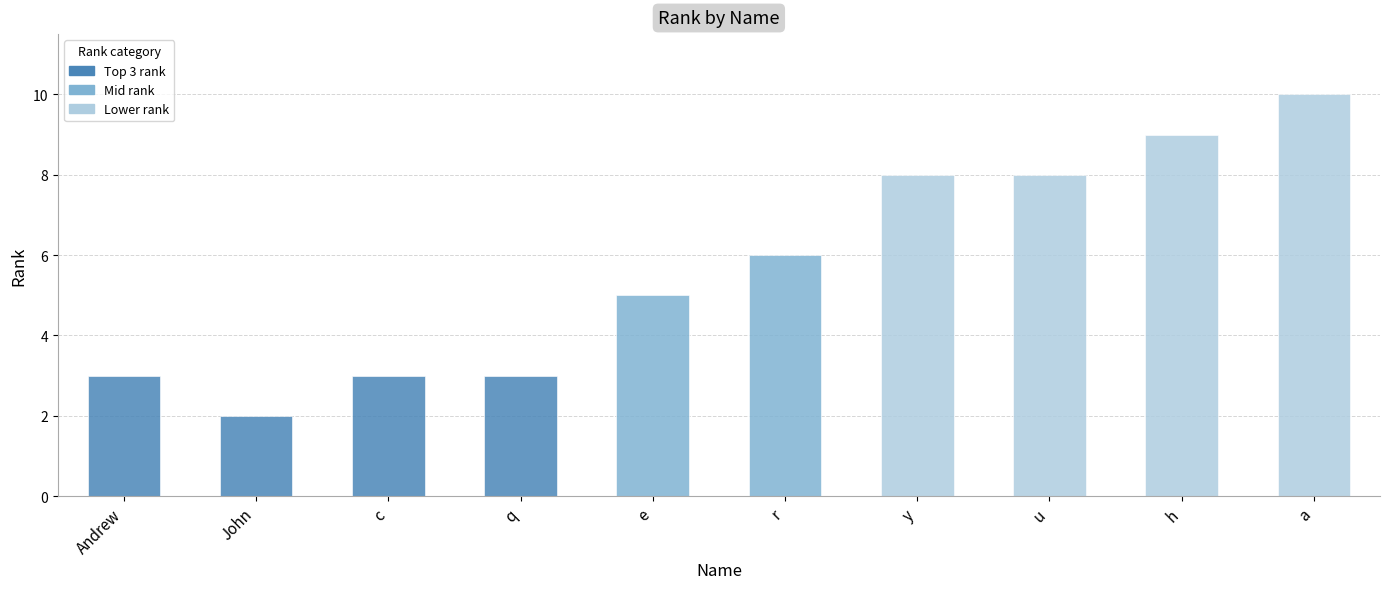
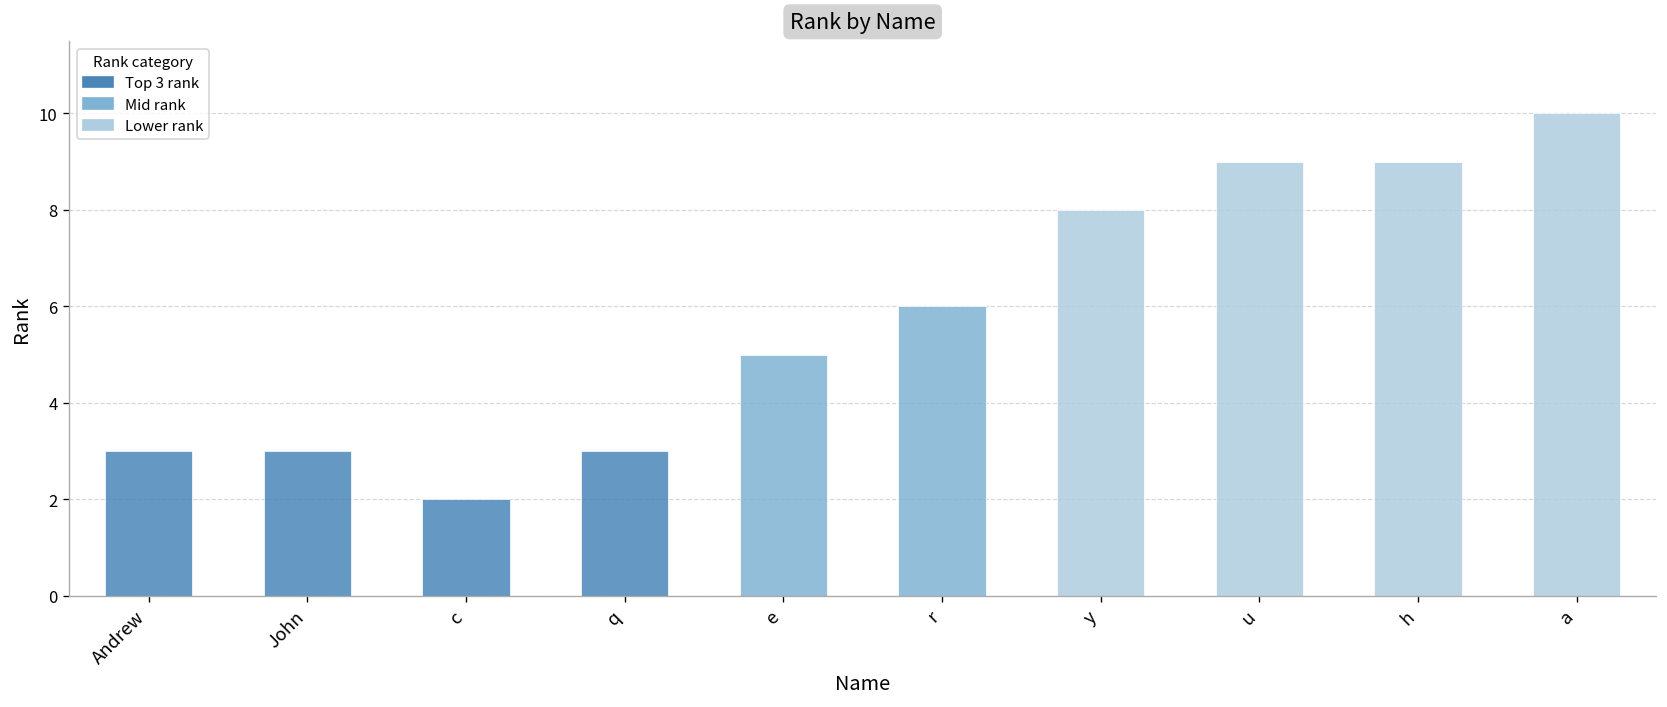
  {
    "Andrew": 3,
-   "John": 2,
-   "c": 3,
+   "John": 3,
+   "c": 2,
    "q": 3,
    "e": 5,
    "r": 6,
    "y": 8,
-   "u": 8,
+   "u": 9,
    "h": 9,
    "a": 10
  }
